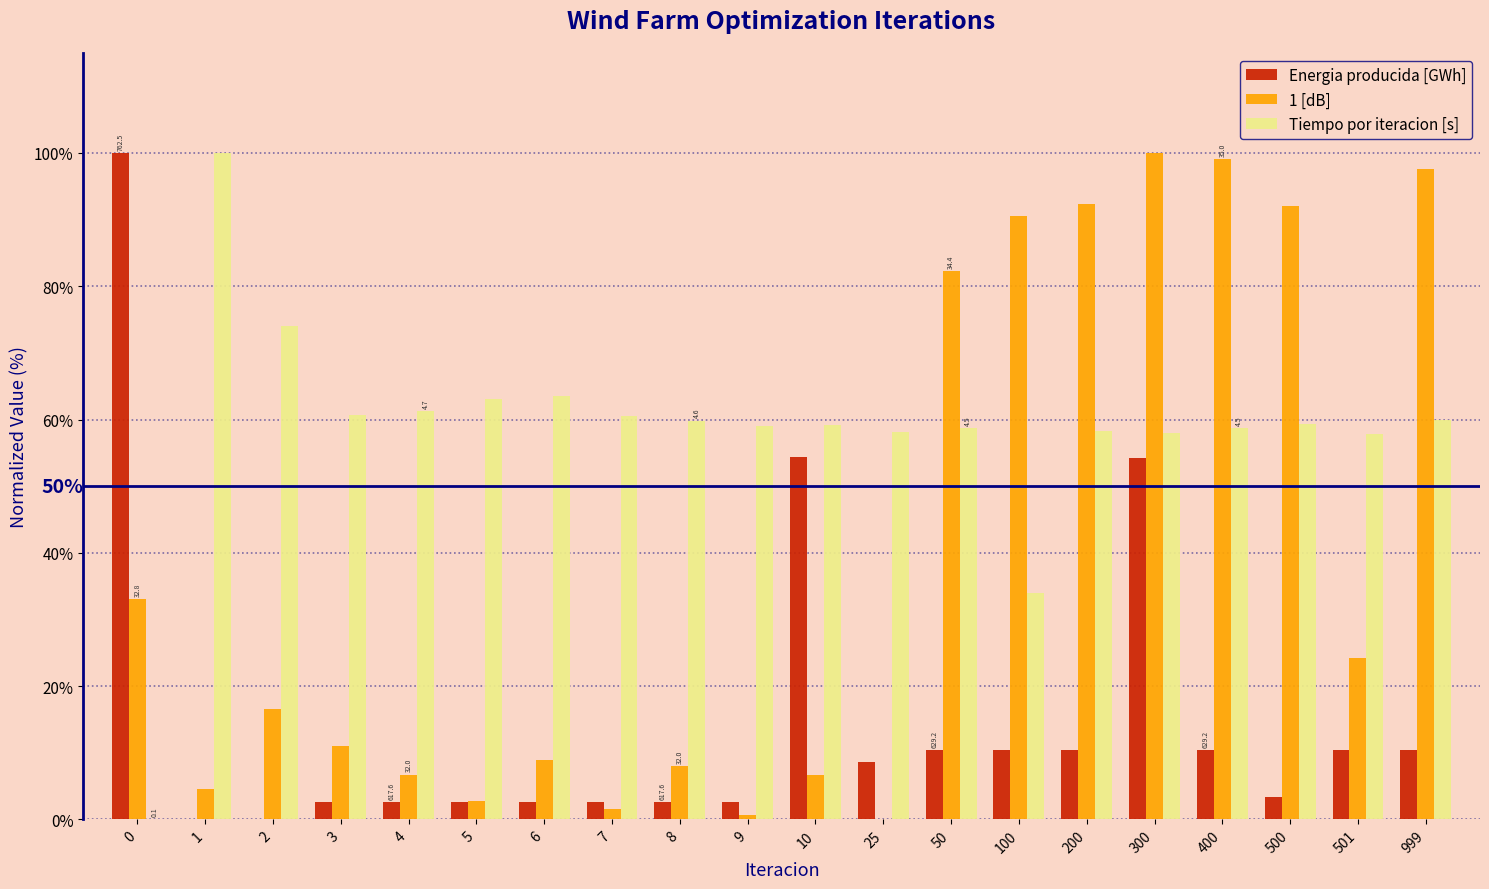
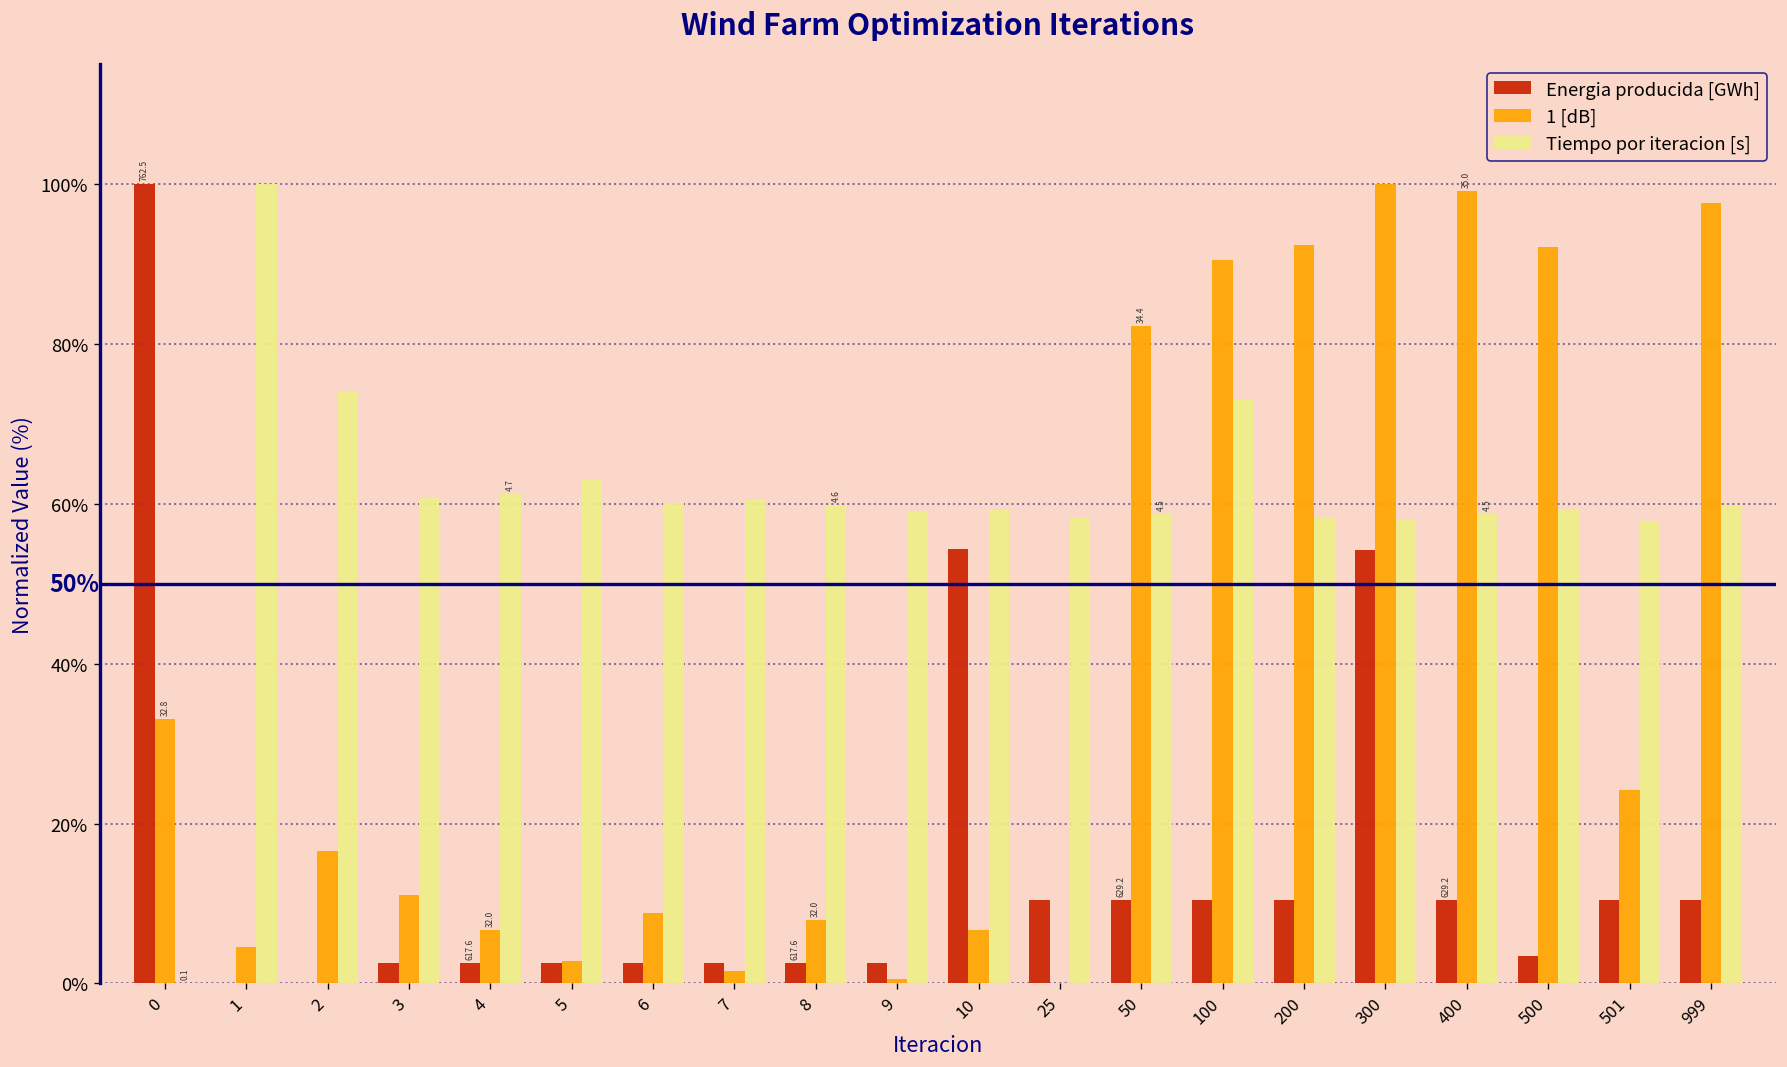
  {
    "Energia producida [GWh]": {
      "1": "0%",
      "3": "3%",
      "5": "3%",
      "6": "3%",
      "7": "3%",
      "9": "3%",
      "10": "54%",
-     "25": "9%",
+     "25": "10%",
      "100": "10%",
      "200": "10%",
      "300": "54%",
      "500": "3%",
      "501": "10%",
      "999": "10%"
    },
    "1 [dB]": {
      "1": "5%",
      "2": "17%",
      "3": "11%",
      "5": "3%",
      "6": "9%",
      "7": "2%",
      "9": "1%",
      "10": "7%",
      "25": "0%",
      "100": "91%",
      "200": "92%",
      "300": "100%",
      "500": "92%",
      "501": "24%",
      "999": "98%"
    },
    "Tiempo por iteracion [s]": {
      "1": "100%",
      "2": "74%",
      "3": "61%",
      "5": "63%",
-     "6": "64%",
+     "6": "60%",
      "7": "61%",
      "9": "59%",
      "10": "59%",
      "25": "58%",
-     "100": "34%",
+     "100": "73%",
      "200": "58%",
      "300": "58%",
      "500": "59%",
      "501": "58%",
      "999": "60%"
    }
  }
